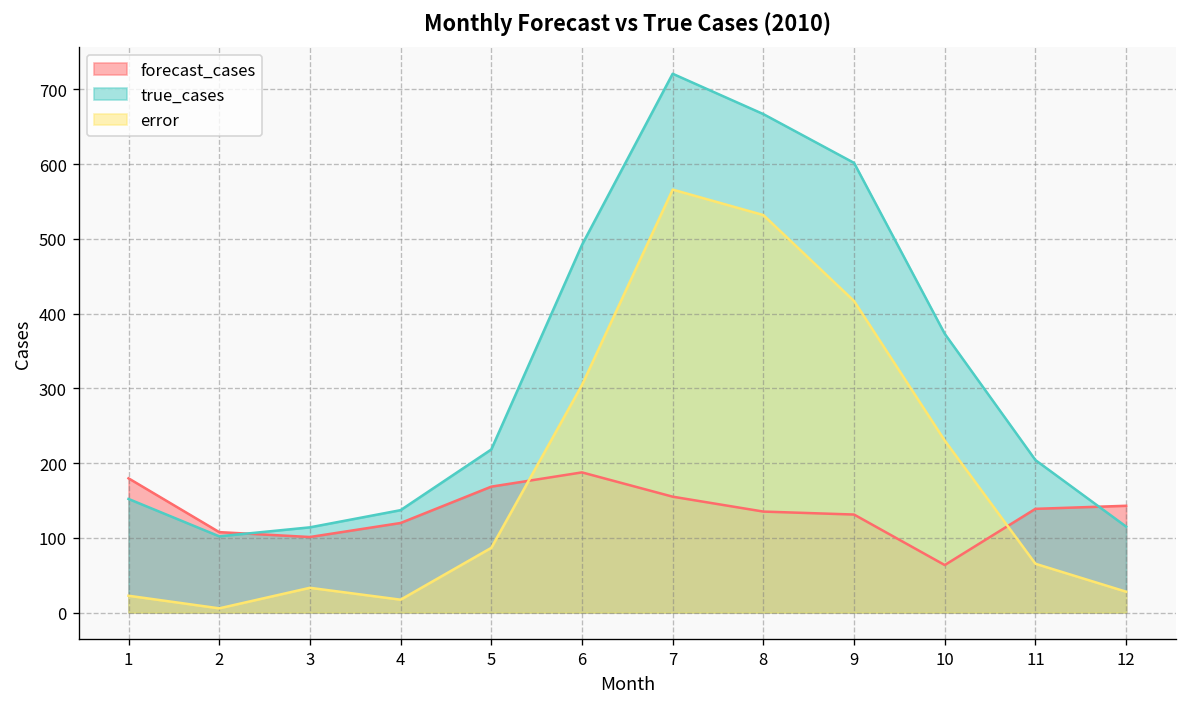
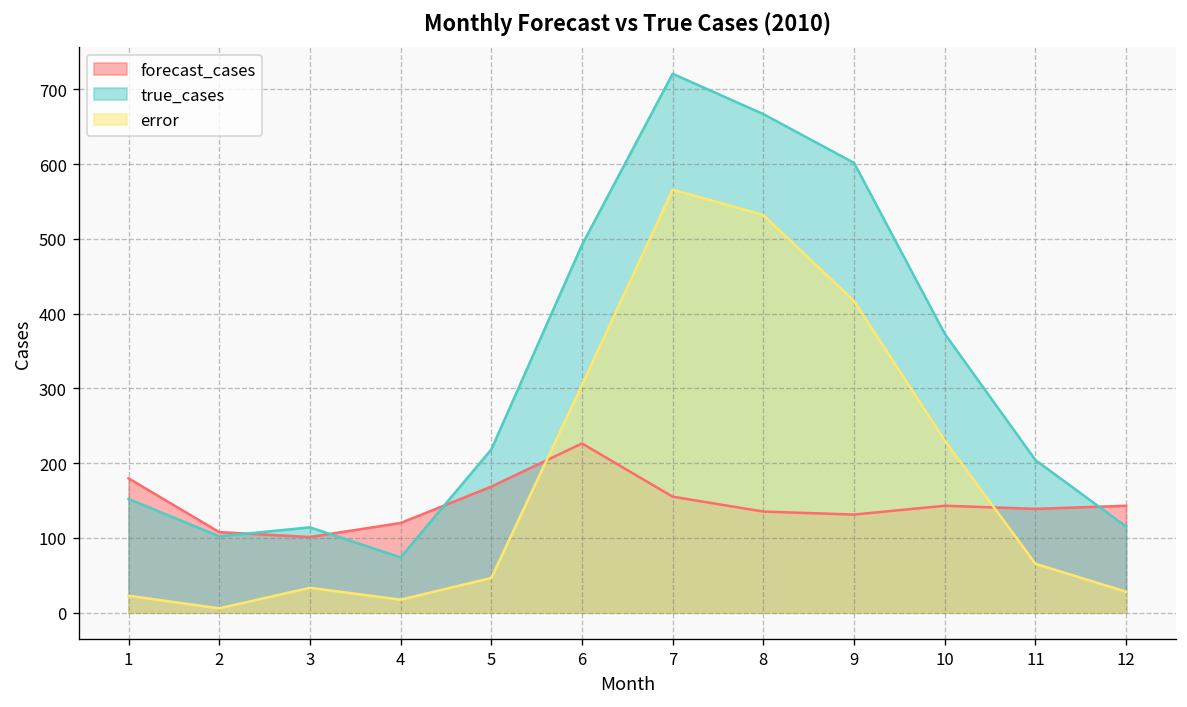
  {
    "forecast_cases": {
      "1": 180,
      "2": 110,
      "3": 100,
      "4": 120,
      "5": 170,
-     "6": 190,
+     "6": 230,
      "7": 160,
      "8": 140,
      "9": 130,
-     "10": 60,
+     "10": 140,
      "11": 140,
      "12": 140
    },
    "true_cases": {
      "1": 150,
      "2": 100,
      "3": 110,
-     "4": 140,
+     "4": 70,
      "5": 220,
      "6": 490,
      "7": 720,
      "8": 670,
      "9": 600,
      "10": 370,
      "11": 200,
      "12": 120
    },
    "error": {
      "1": 20,
      "2": 10,
      "3": 30,
      "4": 20,
-     "5": 90,
+     "5": 50,
      "6": 300,
      "7": 570,
      "8": 530,
      "9": 420,
      "10": 230,
      "11": 70,
      "12": 30
    }
  }
